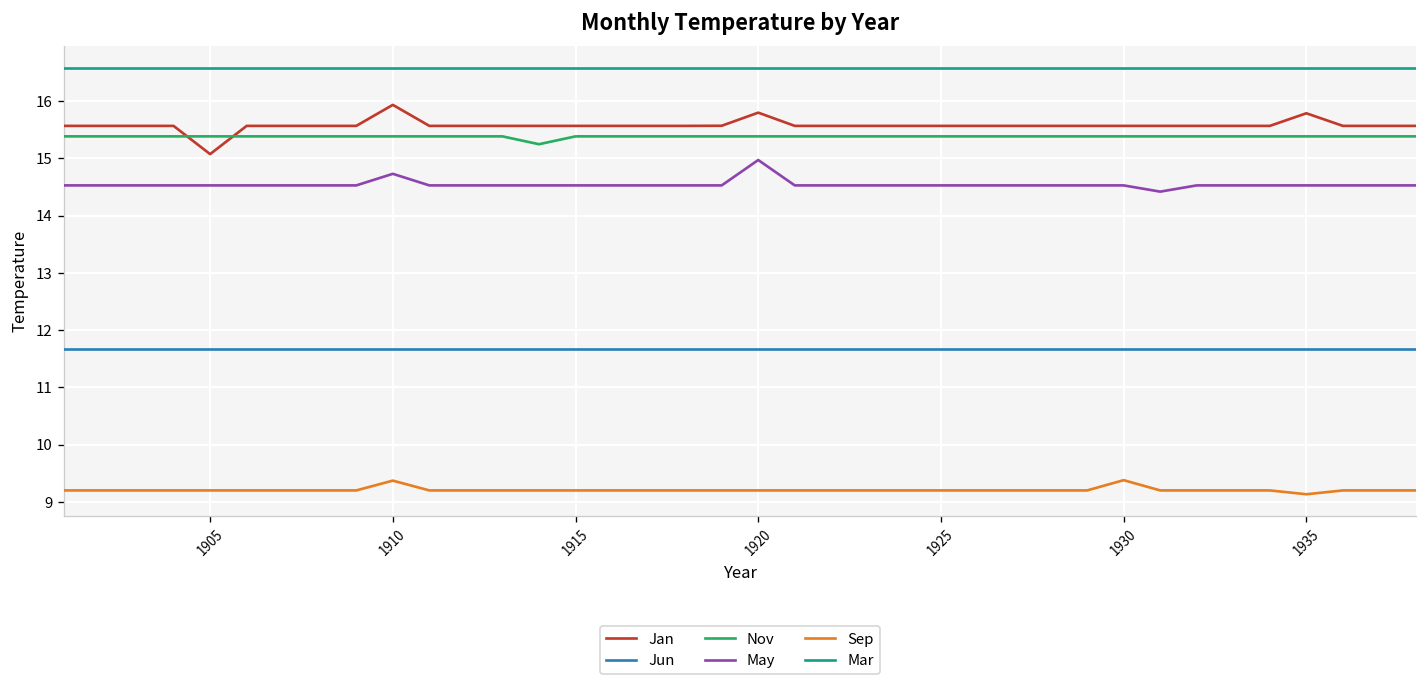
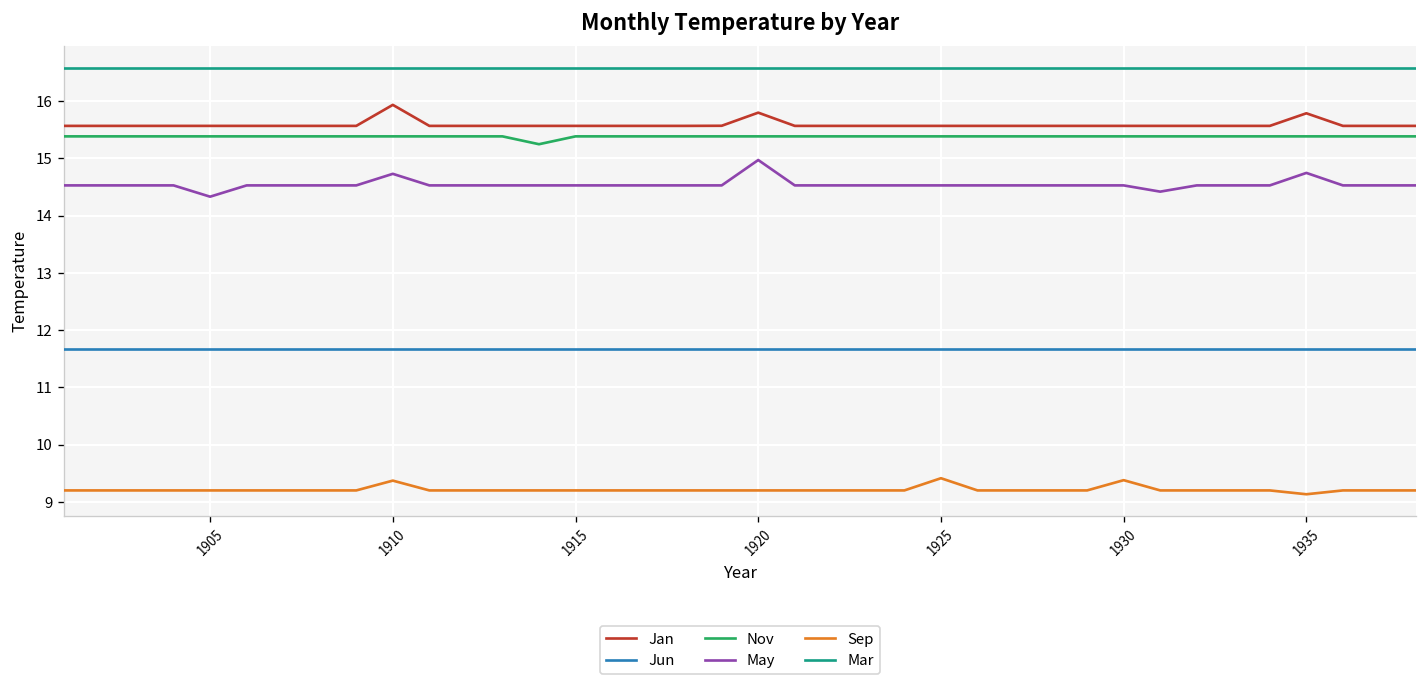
  {
    "Jan": {
-     "1905": 15.1,
+     "1905": 15.6,
      "1910": 15.9,
      "1915": 15.6,
      "1920": 15.8,
      "1925": 15.6,
      "1930": 15.6,
      "1935": 15.8
    },
    "Jun": {
      "1905": 11.7,
      "1910": 11.7,
      "1915": 11.7,
      "1920": 11.7,
      "1925": 11.7,
      "1930": 11.7,
      "1935": 11.7
    },
    "May": {
-     "1905": 14.5,
+     "1905": 14.3,
      "1910": 14.7,
      "1915": 14.5,
      "1920": 15.0,
      "1925": 14.5,
      "1930": 14.5,
-     "1935": 14.5
+     "1935": 14.7
    },
    "Sep": {
      "1905": 9.2,
      "1910": 9.4,
      "1915": 9.2,
      "1920": 9.2,
-     "1925": 9.2,
+     "1925": 9.4,
      "1930": 9.4,
      "1935": 9.1
    }
  }
